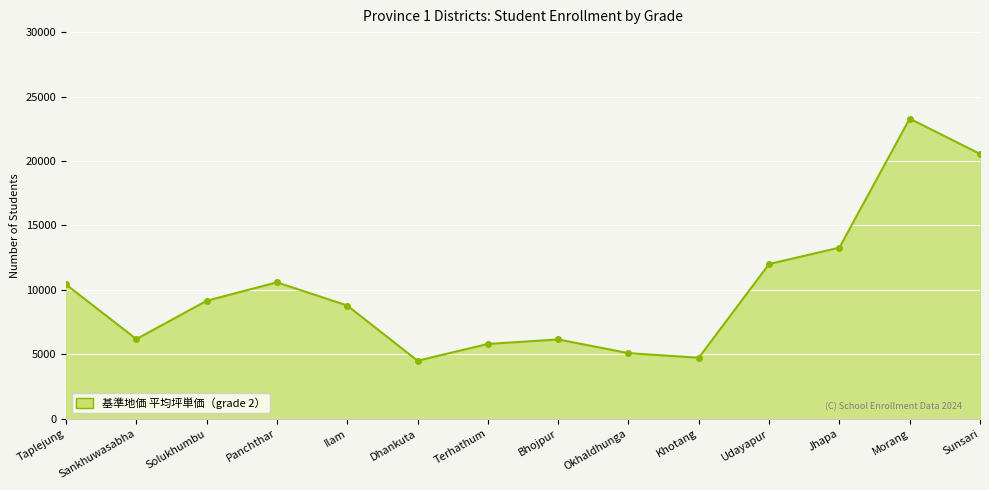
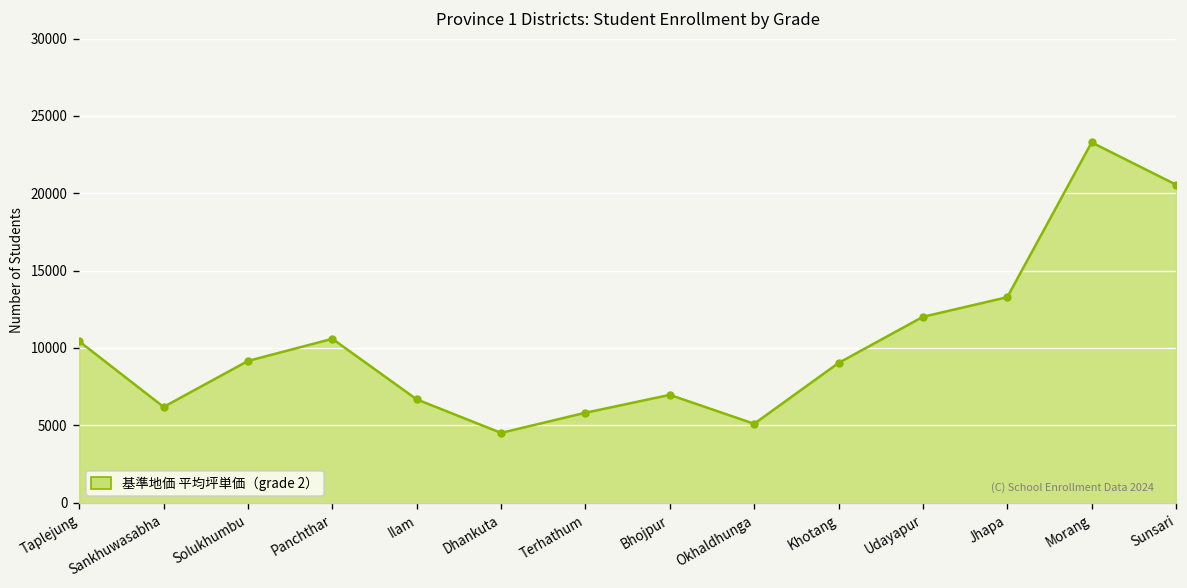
  {
    "Taplejung": 10400,
    "Sankhuwasabha": 6200,
    "Solukhumbu": 9200,
    "Panchthar": 10600,
-   "Ilam": 8800,
+   "Ilam": 6700,
    "Dhankuta": 4500,
    "Terhathum": 5800,
-   "Bhojpur": 6200,
+   "Bhojpur": 7000,
    "Okhaldhunga": 5100,
-   "Khotang": 4700,
+   "Khotang": 9000,
    "Udayapur": 12000,
    "Jhapa": 13300,
    "Morang": 23300,
    "Sunsari": 20600
  }
